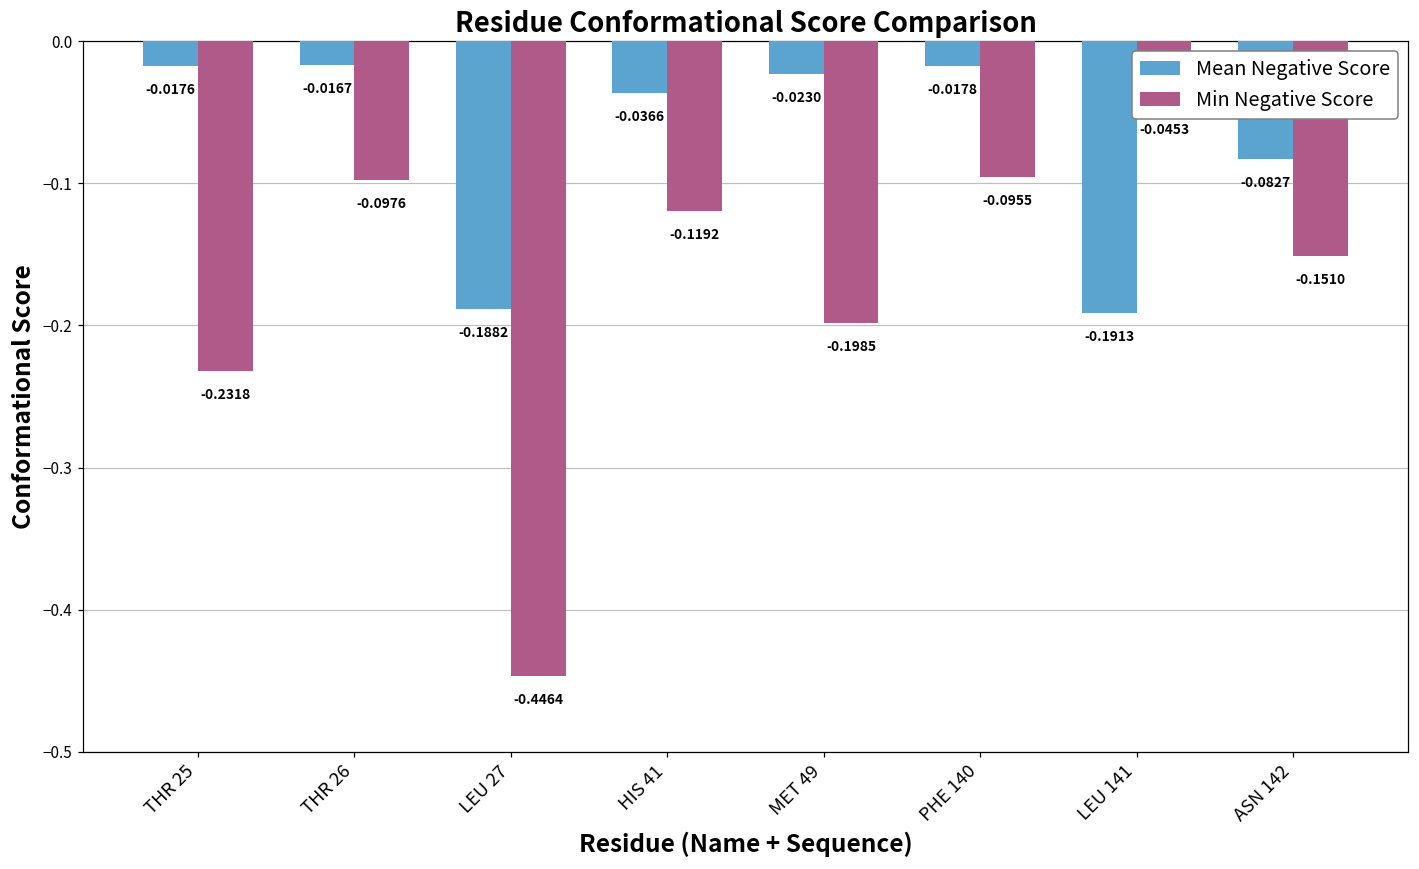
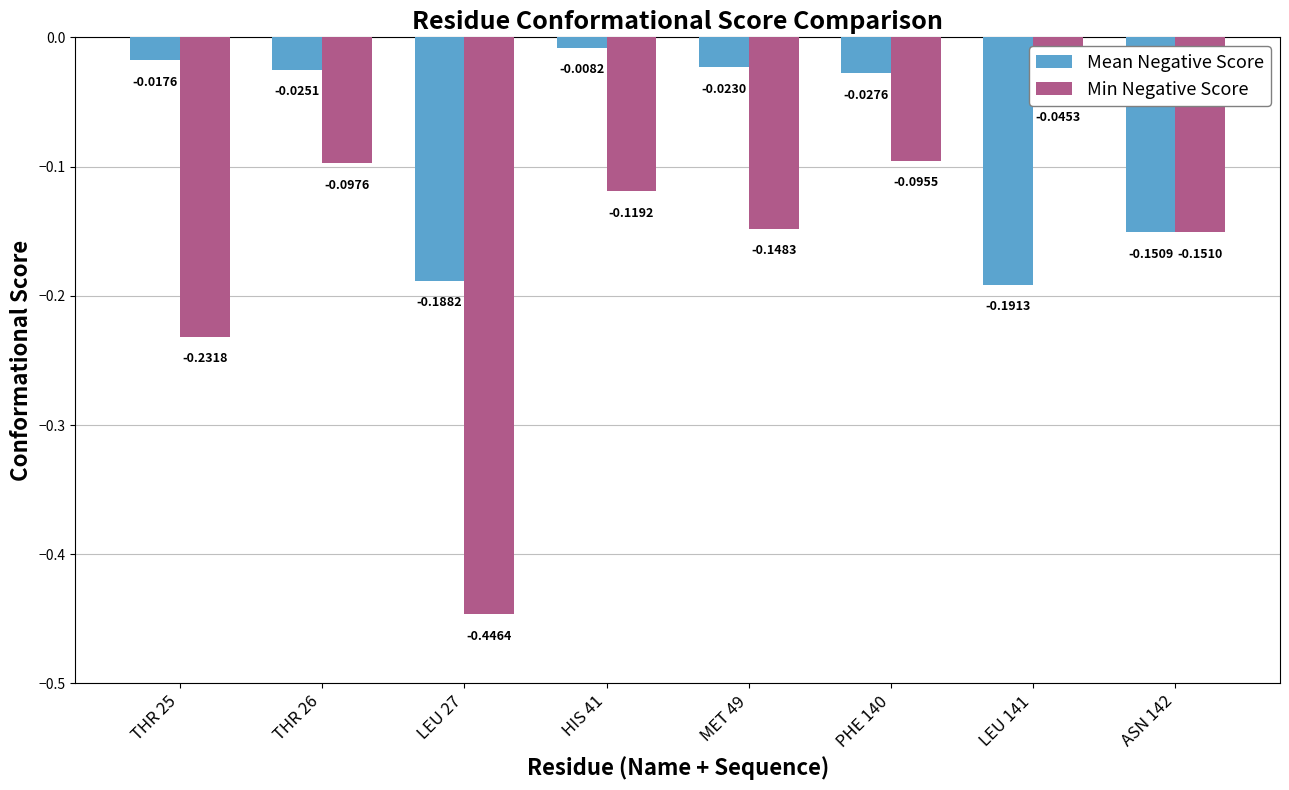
  {
    "Mean Negative Score": {
      "THR 25": -0.0176,
-     "THR 26": -0.0167,
+     "THR 26": -0.0251,
      "LEU 27": -0.1882,
-     "HIS 41": -0.0366,
+     "HIS 41": -0.0082,
      "MET 49": -0.0230,
-     "PHE 140": -0.0178,
+     "PHE 140": -0.0276,
      "LEU 141": -0.1913,
-     "ASN 142": -0.0827
+     "ASN 142": -0.1509
    },
    "Min Negative Score": {
      "THR 25": -0.2318,
      "THR 26": -0.0976,
      "LEU 27": -0.4464,
      "HIS 41": -0.1192,
-     "MET 49": -0.1985,
+     "MET 49": -0.1483,
      "PHE 140": -0.0955,
      "ASN 142": -0.1510
    }
  }
